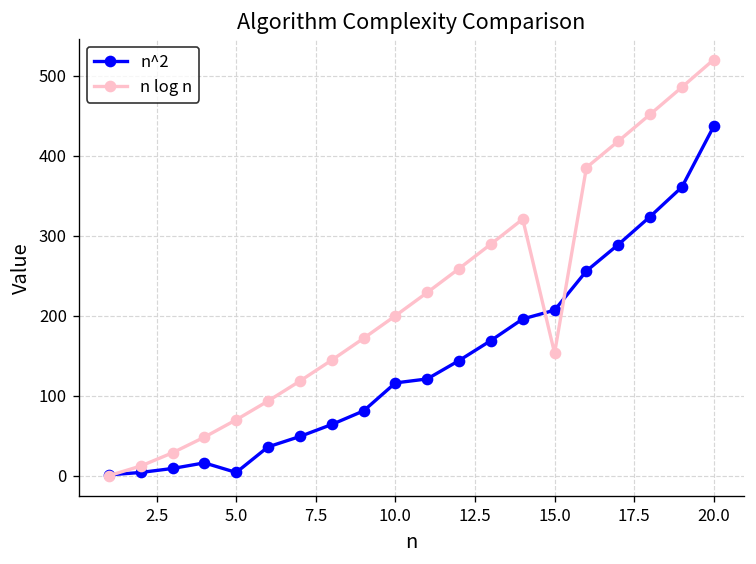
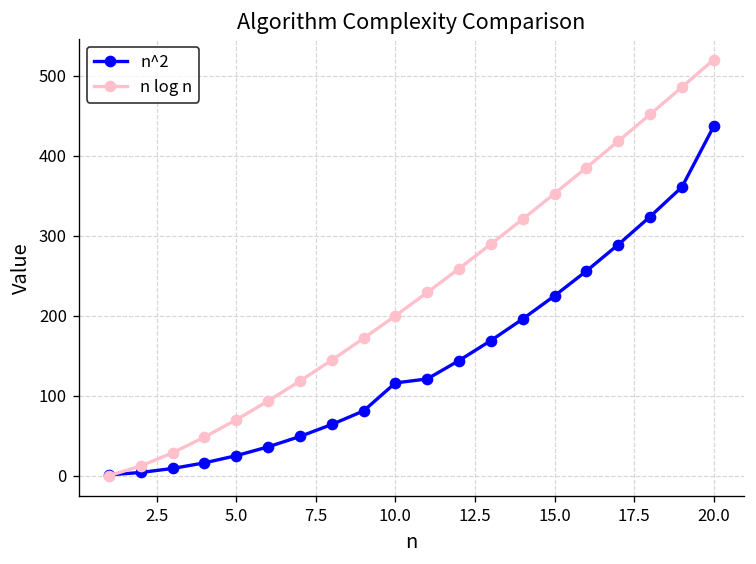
  {
    "n^2": {
-     "5.0": 0,
+     "5.0": 30,
      "10.0": 120,
-     "15.0": 210,
+     "15.0": 230,
      "20.0": 440
    },
    "n log n": {
      "5.0": 70,
      "10.0": 200,
-     "15.0": 150,
+     "15.0": 350,
      "20.0": 520
    }
  }
